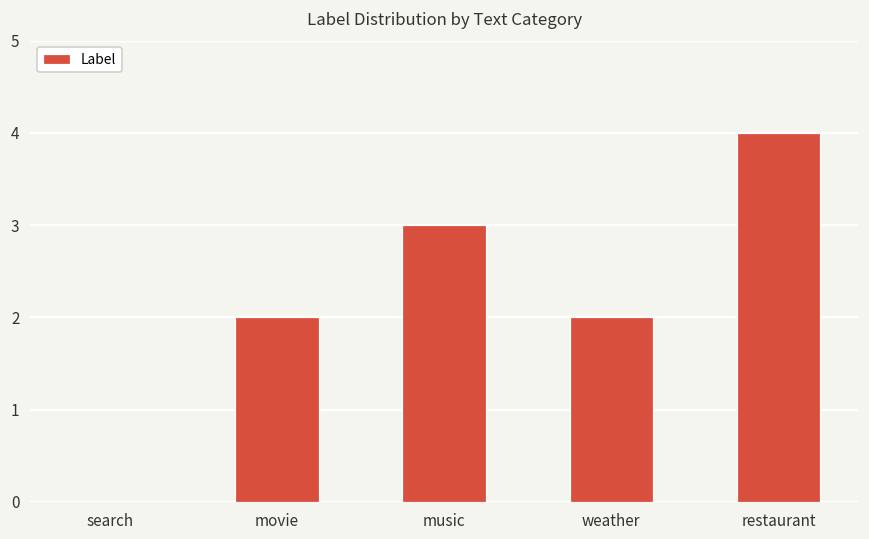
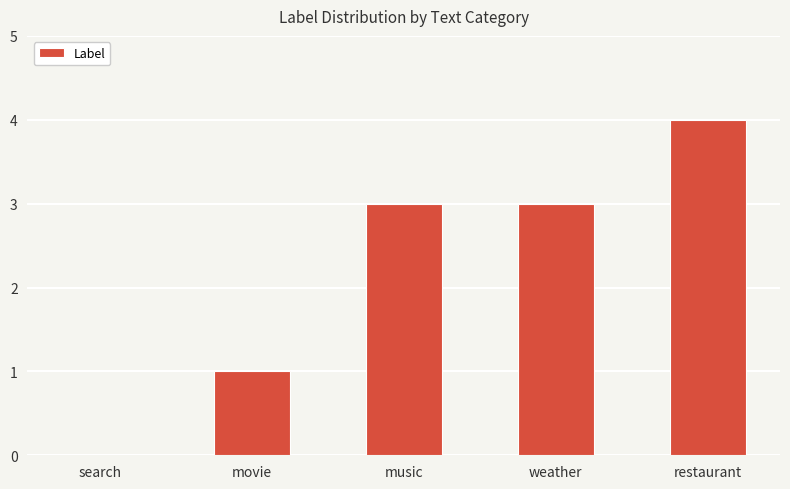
  {
    "search": 0,
-   "movie": 2,
+   "movie": 1,
    "music": 3,
-   "weather": 2,
+   "weather": 3,
    "restaurant": 4
  }
